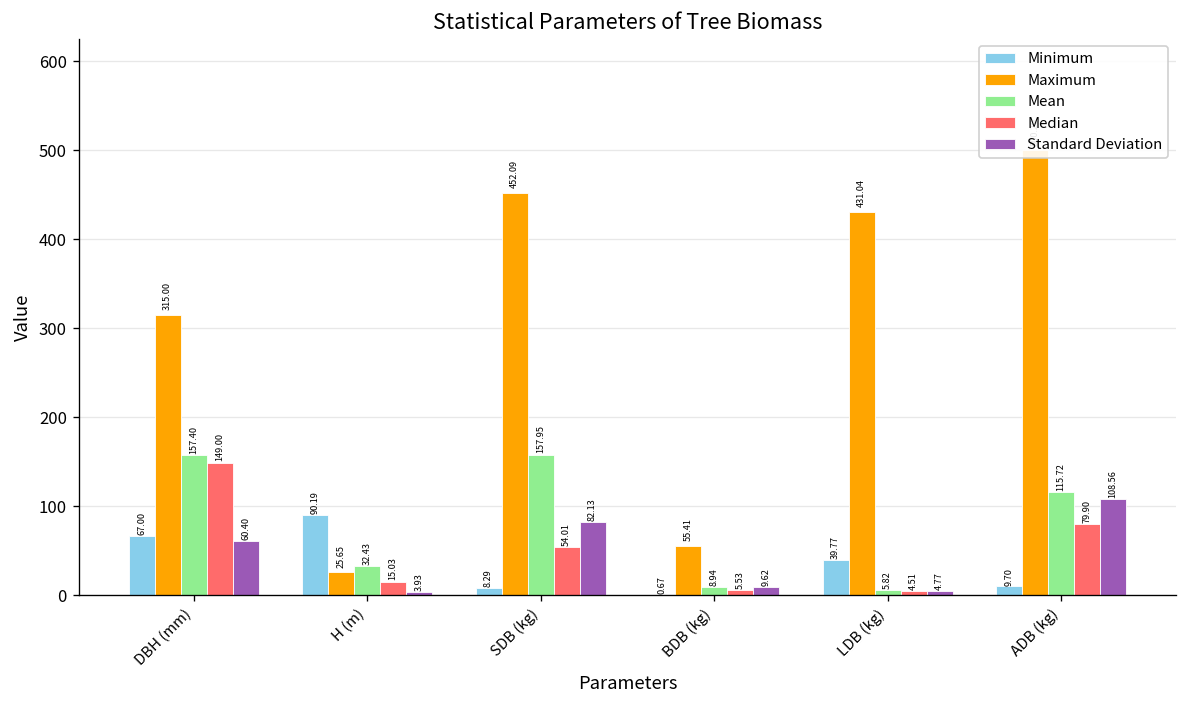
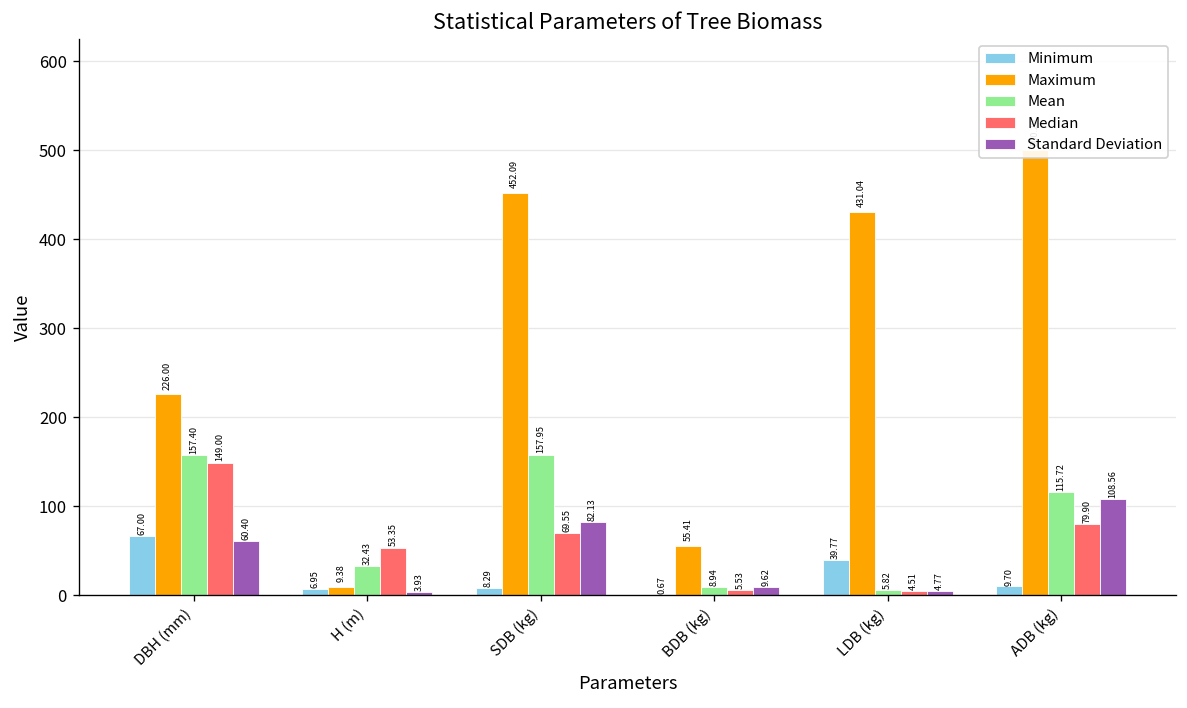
  {
    "Minimum": {
      "DBH (mm)": 67.00,
-     "H (m)": 90.19,
+     "H (m)": 6.95,
      "SDB (kg)": 8.29,
      "BDB (kg)": 0.67,
      "LDB (kg)": 39.77,
      "ADB (kg)": 9.70
    },
    "Maximum": {
-     "DBH (mm)": 315.00,
-     "H (m)": 25.65,
+     "DBH (mm)": 226.00,
+     "H (m)": 9.38,
      "SDB (kg)": 452.09,
      "BDB (kg)": 55.41,
      "LDB (kg)": 431.04
    },
    "Mean": {
      "DBH (mm)": 157.40,
      "H (m)": 32.43,
      "SDB (kg)": 157.95,
      "BDB (kg)": 8.94,
      "LDB (kg)": 5.82,
      "ADB (kg)": 115.72
    },
    "Median": {
      "DBH (mm)": 149.00,
-     "H (m)": 15.03,
-     "SDB (kg)": 54.01,
+     "H (m)": 53.35,
+     "SDB (kg)": 69.55,
      "BDB (kg)": 5.53,
      "LDB (kg)": 4.51,
      "ADB (kg)": 79.90
    },
    "Standard Deviation": {
      "DBH (mm)": 60.40,
      "H (m)": 3.93,
      "SDB (kg)": 82.13,
      "BDB (kg)": 9.62,
      "LDB (kg)": 4.77,
      "ADB (kg)": 108.56
    }
  }
